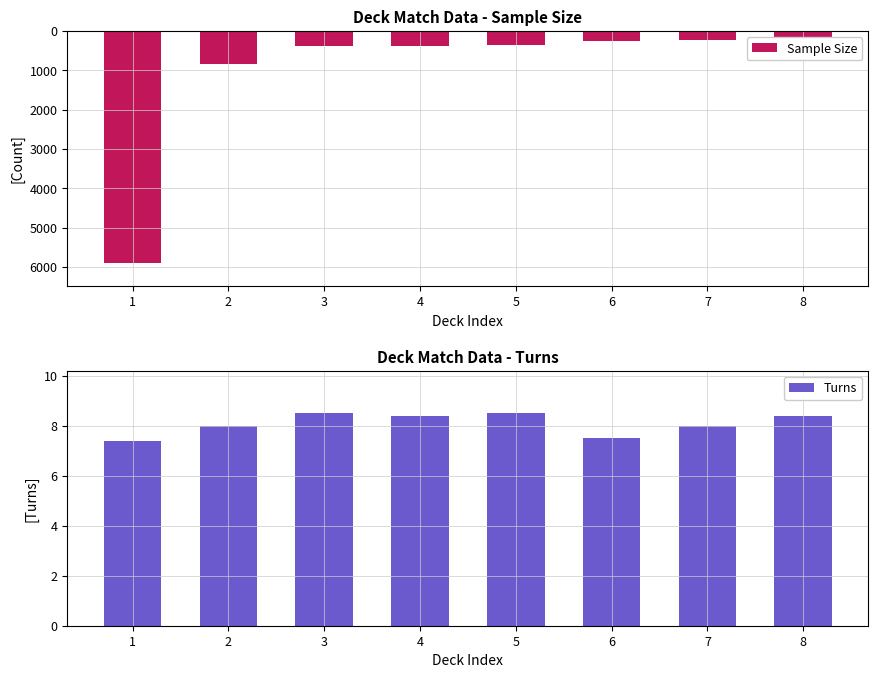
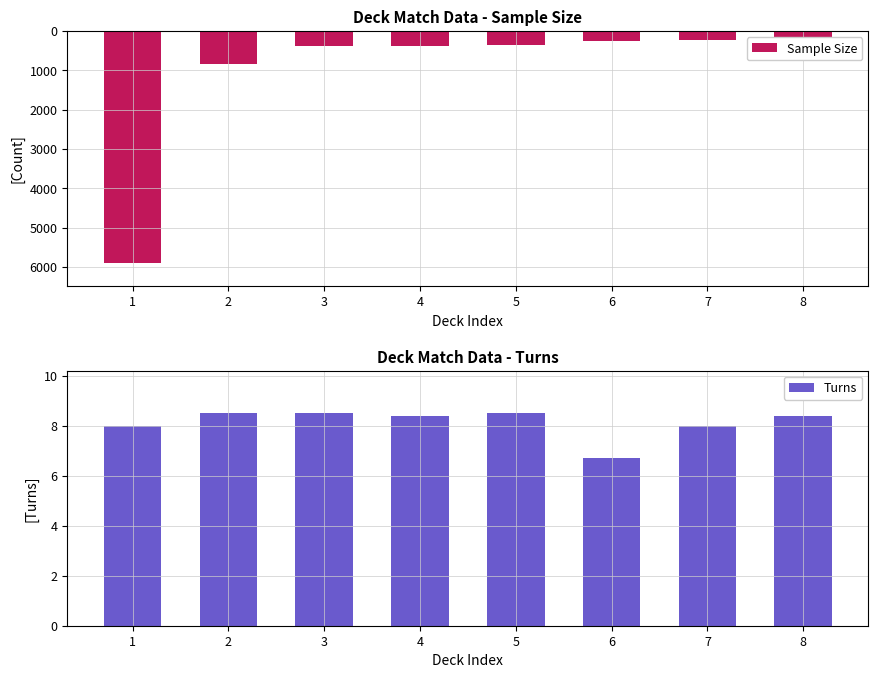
  {
    "Deck Match Data - Sample Size": {
      "1": 5900,
      "2": 900,
      "3": 400,
      "4": 400,
      "5": 400,
      "6": 300,
      "7": 200
    },
    "Deck Match Data - Turns": {
-     "1": 7.4,
-     "2": 8.0,
+     "1": 8.0,
+     "2": 8.5,
      "3": 8.5,
      "4": 8.4,
      "5": 8.5,
-     "6": 7.5,
+     "6": 6.7,
      "7": 8.0,
      "8": 8.4
    }
  }
